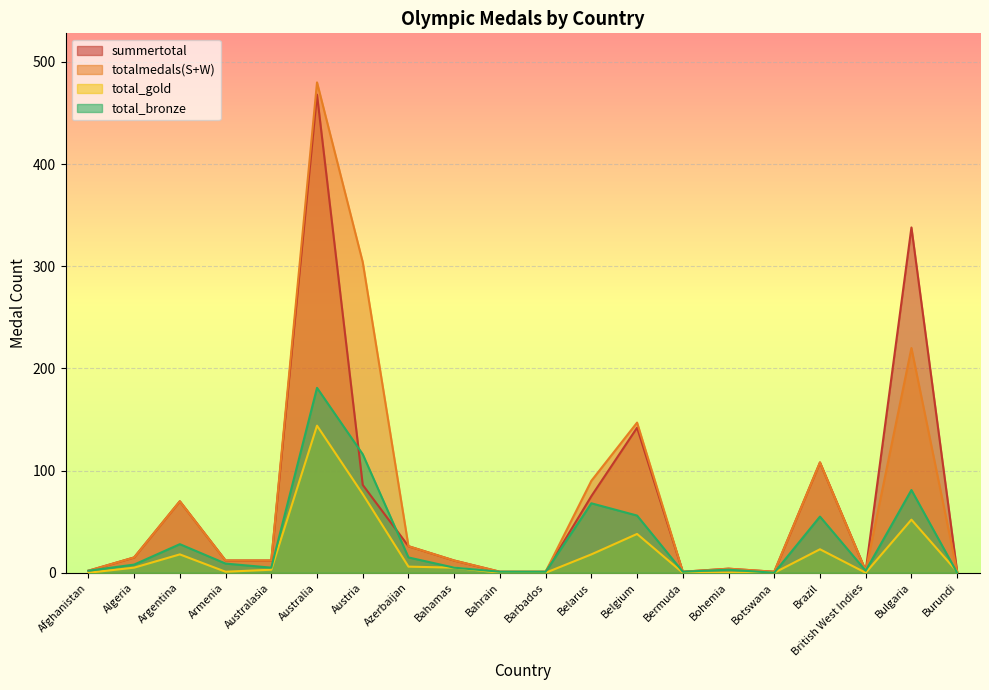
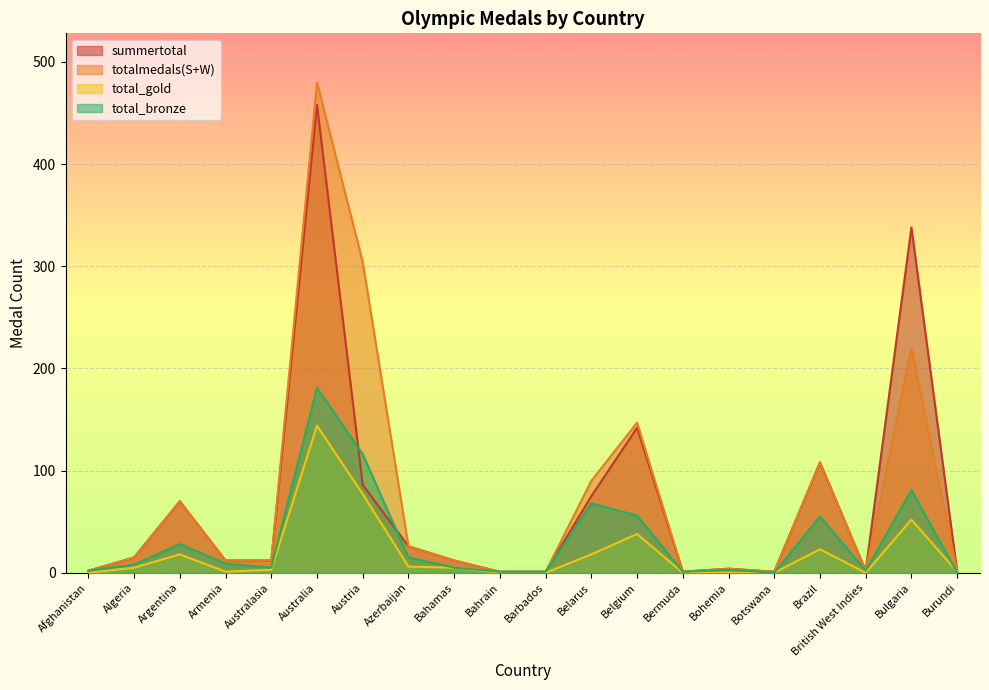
  {
    "summertotal": {
-     "Australia": 468,
+     "Australia": 458,
      "Austria": 86,
      "Belarus": 75,
      "Belgium": 142,
      "Bulgaria": 338
    },
    "totalmedals(S+W)": {
      "Australia": 480,
      "Austria": 304,
      "Belarus": 90,
      "Belgium": 147,
      "Bulgaria": 220
    },
    "total_gold": {
      "Algeria": 5,
      "Argentina": 18,
      "Armenia": 1,
      "Australia": 144,
      "Austria": 77,
      "Azerbaijan": 6,
      "Belarus": 18,
      "Belgium": 38,
      "Bohemia": 0,
      "Brazil": 23,
      "Bulgaria": 52
    },
    "total_bronze": {
      "Algeria": 8,
      "Argentina": 28,
      "Armenia": 9,
      "Australia": 181,
      "Austria": 116,
      "Azerbaijan": 15,
      "Belarus": 68,
      "Belgium": 56,
      "Brazil": 55,
      "Bulgaria": 81
    }
  }
